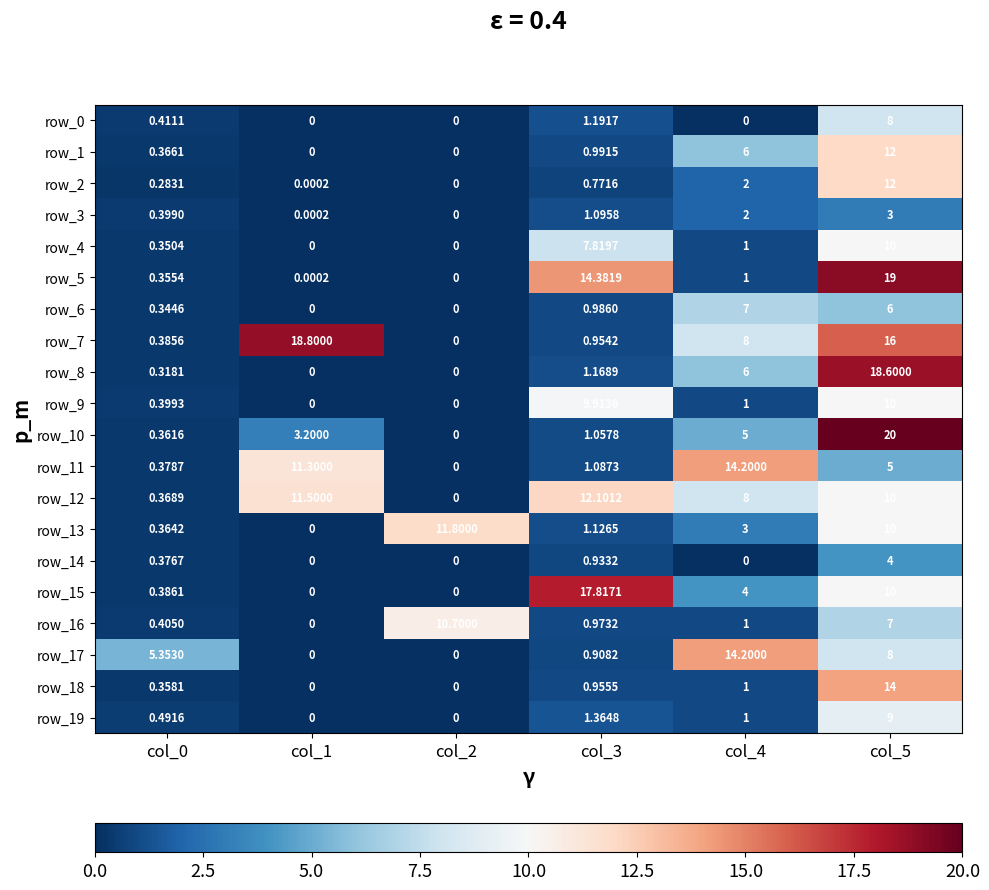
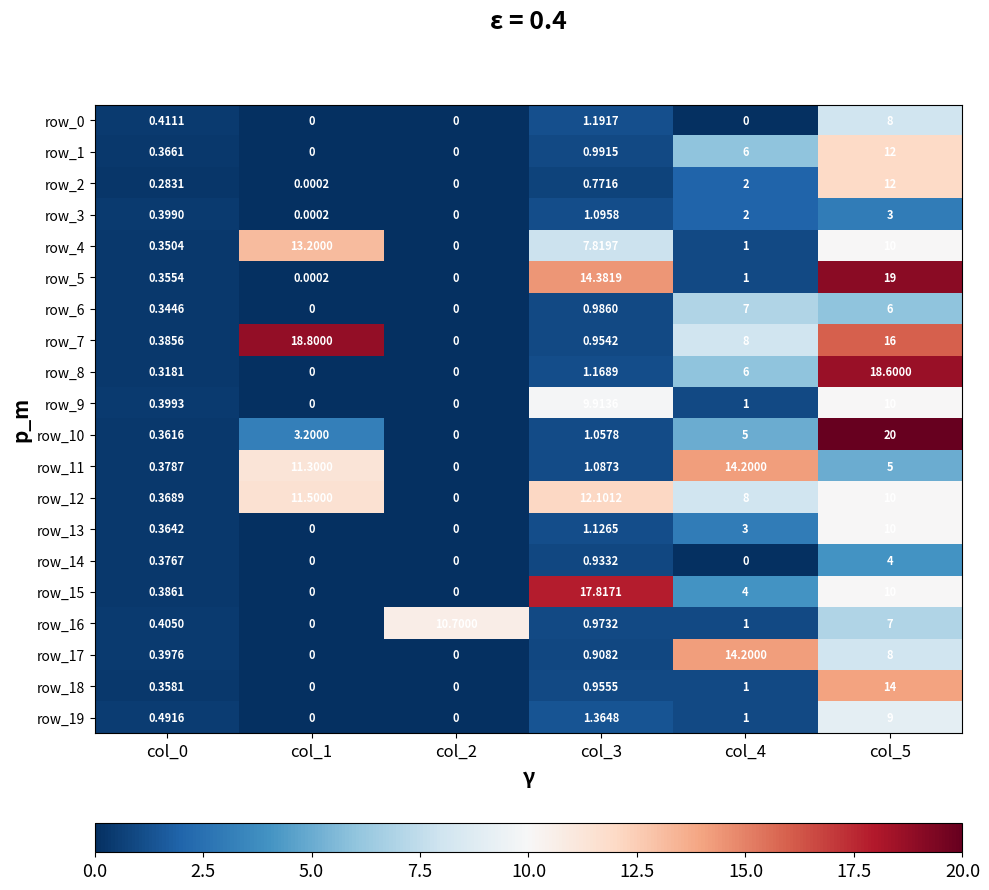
  {
    "row_0": {
      "col_0": 0.4111,
      "col_1": 0,
      "col_2": 0,
      "col_3": 1.1917,
      "col_4": 0
    },
    "row_1": {
      "col_0": 0.3661,
      "col_1": 0,
      "col_2": 0,
      "col_3": 0.9915,
      "col_4": 6,
      "col_5": 12
    },
    "row_2": {
      "col_0": 0.2831,
      "col_1": 0.0002,
      "col_2": 0,
      "col_3": 0.7716,
      "col_4": 2,
      "col_5": 12
    },
    "row_3": {
      "col_0": 0.3990,
      "col_1": 0.0002,
      "col_2": 0,
      "col_3": 1.0958,
      "col_4": 2,
      "col_5": 3
    },
    "row_4": {
      "col_0": 0.3504,
-     "col_1": 0,
+     "col_1": 13.2000,
      "col_2": 0,
      "col_3": 7.8197,
      "col_4": 1
    },
    "row_5": {
      "col_0": 0.3554,
      "col_1": 0.0002,
      "col_2": 0,
      "col_3": 14.3819,
      "col_4": 1,
      "col_5": 19
    },
    "row_6": {
      "col_0": 0.3446,
      "col_1": 0,
      "col_2": 0,
      "col_3": 0.9860,
      "col_4": 7,
      "col_5": 6
    },
    "row_7": {
      "col_0": 0.3856,
      "col_1": 18.8000,
      "col_2": 0,
      "col_3": 0.9542,
      "col_5": 16
    },
    "row_8": {
      "col_0": 0.3181,
      "col_1": 0,
      "col_2": 0,
      "col_3": 1.1689,
      "col_4": 6,
      "col_5": 18.6000
    },
    "row_9": {
      "col_0": 0.3993,
      "col_1": 0,
      "col_2": 0,
      "col_4": 1
    },
    "row_10": {
      "col_0": 0.3616,
      "col_1": 3.2000,
      "col_2": 0,
      "col_3": 1.0578,
      "col_4": 5,
      "col_5": 20
    },
    "row_11": {
      "col_0": 0.3787,
      "col_2": 0,
      "col_3": 1.0873,
      "col_4": 14.2000,
      "col_5": 5
    },
    "row_12": {
      "col_0": 0.3689,
      "col_2": 0,
      "col_3": 12.1012
    },
    "row_13": {
      "col_0": 0.3642,
      "col_1": 0,
-     "col_2": 11.8000,
+     "col_2": 0,
      "col_3": 1.1265,
      "col_4": 3
    },
    "row_14": {
      "col_0": 0.3767,
      "col_1": 0,
      "col_2": 0,
      "col_3": 0.9332,
      "col_4": 0,
      "col_5": 4
    },
    "row_15": {
      "col_0": 0.3861,
      "col_1": 0,
      "col_2": 0,
      "col_3": 17.8171,
      "col_4": 4
    },
    "row_16": {
      "col_0": 0.4050,
      "col_1": 0,
      "col_3": 0.9732,
      "col_4": 1,
      "col_5": 7
    },
    "row_17": {
-     "col_0": 5.3530,
+     "col_0": 0.3976,
      "col_1": 0,
      "col_2": 0,
      "col_3": 0.9082,
      "col_4": 14.2000
    },
    "row_18": {
      "col_0": 0.3581,
      "col_1": 0,
      "col_2": 0,
      "col_3": 0.9555,
      "col_4": 1,
      "col_5": 14
    },
    "row_19": {
      "col_0": 0.4916,
      "col_1": 0,
      "col_2": 0,
      "col_3": 1.3648,
      "col_4": 1
    }
  }
